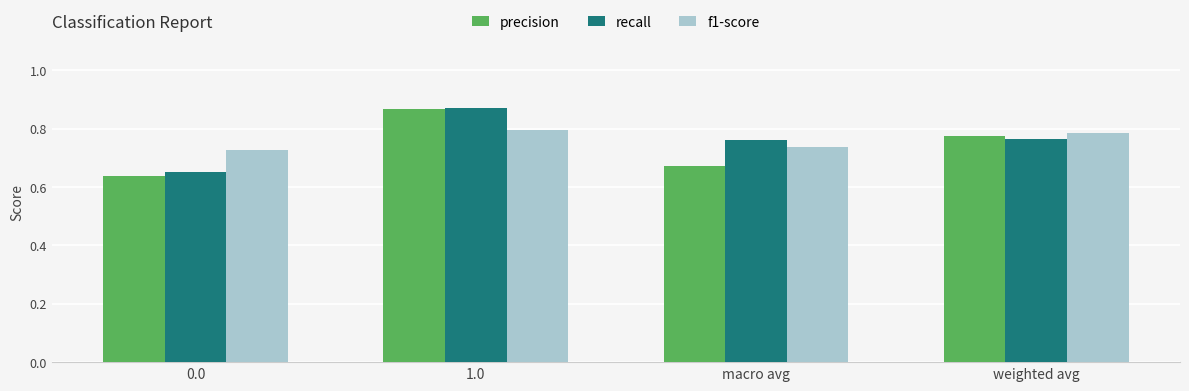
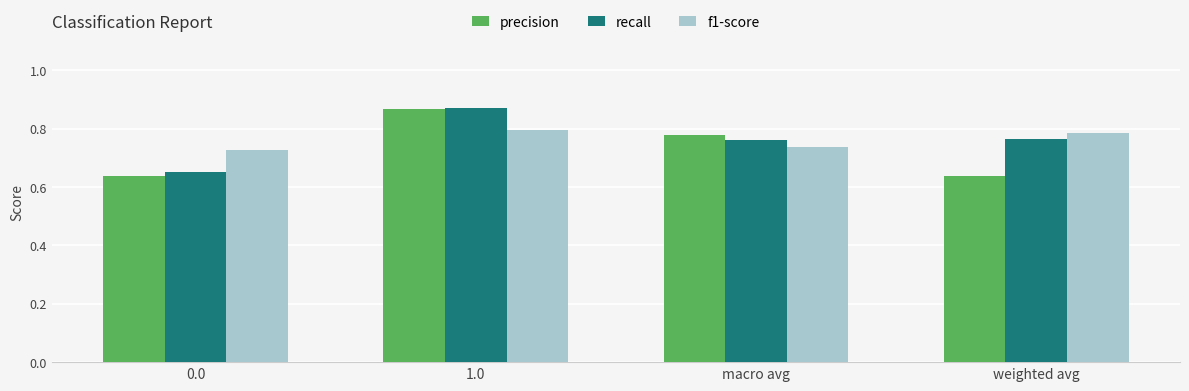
  {
    "precision": {
      "0.0": 0.64,
      "1.0": 0.87,
-     "macro avg": 0.67,
-     "weighted avg": 0.77
+     "macro avg": 0.78,
+     "weighted avg": 0.64
    },
    "recall": {
      "0.0": 0.65,
      "1.0": 0.87,
      "macro avg": 0.76,
      "weighted avg": 0.77
    },
    "f1-score": {
      "0.0": 0.73,
      "1.0": 0.79,
      "macro avg": 0.74,
      "weighted avg": 0.79
    }
  }
